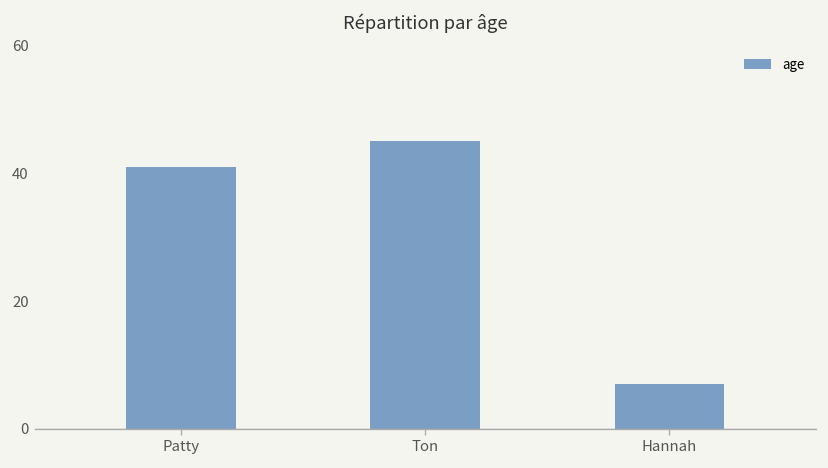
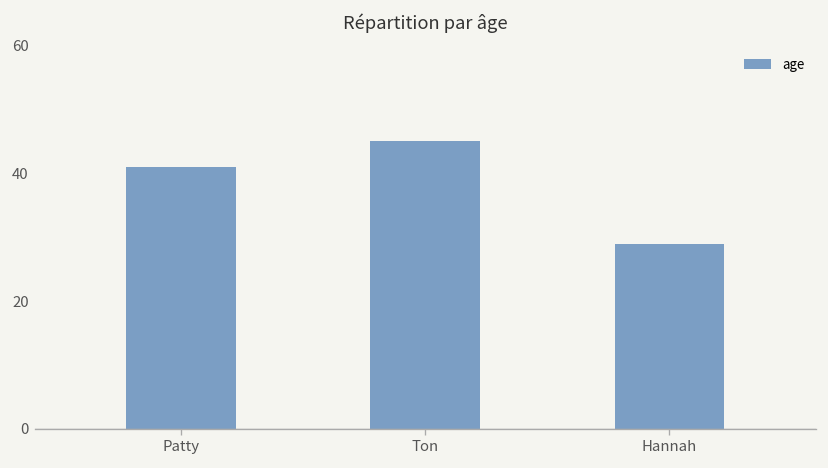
  {
    "Patty": 41,
    "Ton": 45,
-   "Hannah": 7
+   "Hannah": 29
  }
